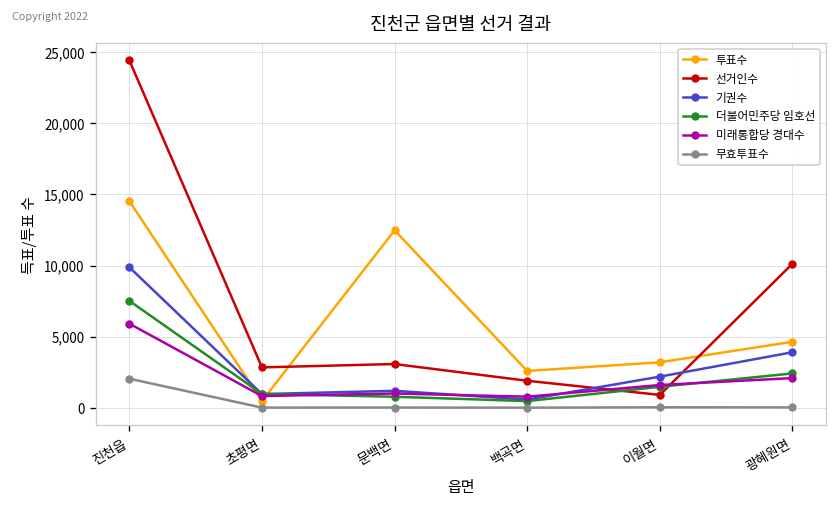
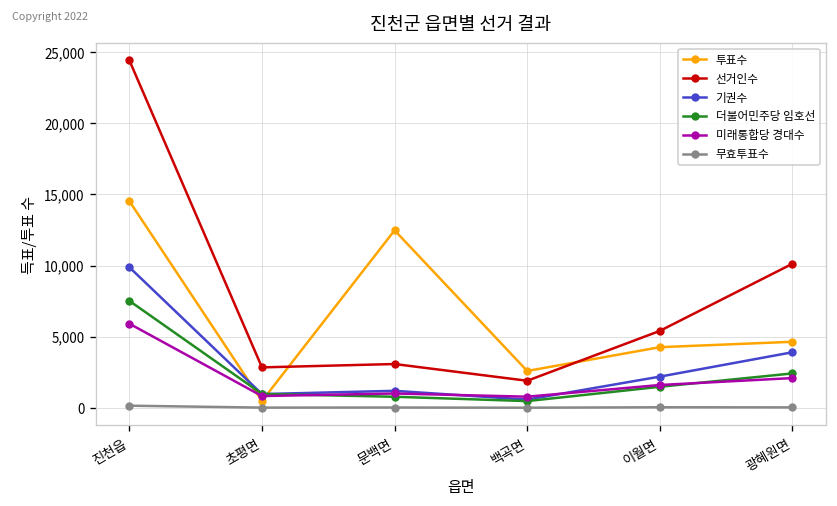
  {
    "투표수": {
      "진천읍": "14,500",
      "초평면": "500",
      "문백면": "12,500",
      "백곡면": "2,600",
-     "이월면": "3,200",
+     "이월면": "4,300",
      "광혜원면": "4,600"
    },
    "선거인수": {
      "진천읍": "24,400",
      "초평면": "2,900",
      "문백면": "3,100",
      "백곡면": "1,900",
-     "이월면": "900",
+     "이월면": "5,400",
      "광혜원면": "10,100"
    },
    "기권수": {
      "진천읍": "9,900",
      "이월면": "2,200",
      "광혜원면": "3,900"
    },
    "더불어민주당 임호선": {
      "진천읍": "7,500",
      "문백면": "800",
      "광혜원면": "2,400"
    },
    "미래통합당 경대수": {
      "진천읍": "5,900",
      "광혜원면": "2,100"
    },
    "무효투표수": {
-     "진천읍": "2,100",
+     "진천읍": "200",
      "초평면": "0",
      "문백면": "0",
      "백곡면": "0",
      "이월면": "100",
      "광혜원면": "0"
    }
  }
